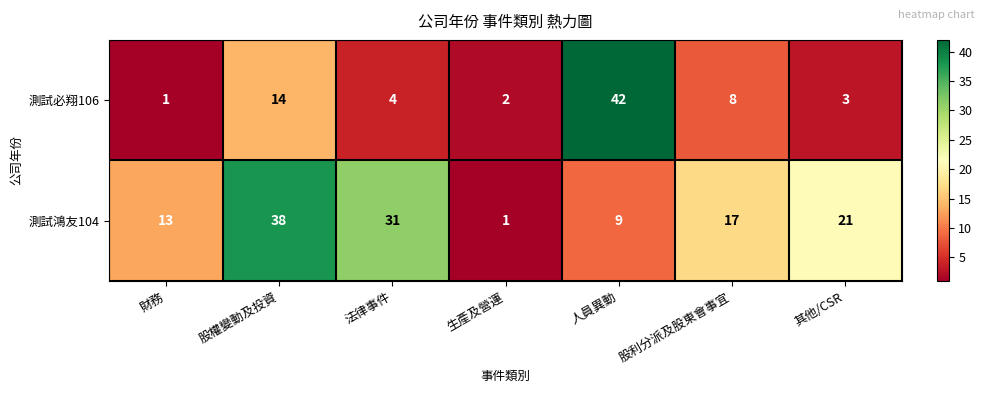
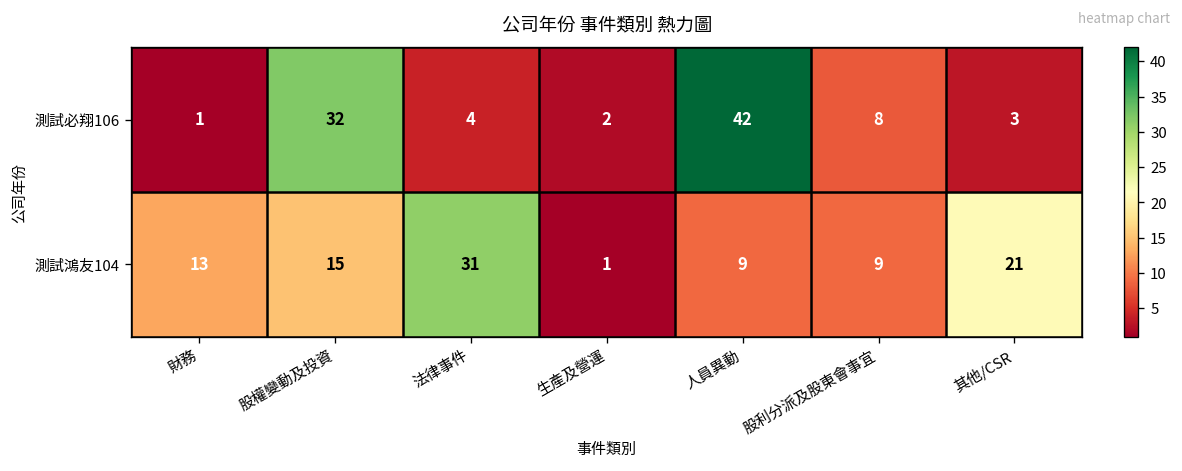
  {
    "測試必翔106": {
      "財務": 1,
-     "股權變動及投資": 14,
+     "股權變動及投資": 32,
      "法律事件": 4,
      "生產及營運": 2,
      "人員異動": 42,
      "股利分派及股東會事宜": 8,
      "其他/CSR": 3
    },
    "測試鴻友104": {
      "財務": 13,
-     "股權變動及投資": 38,
+     "股權變動及投資": 15,
      "法律事件": 31,
      "生產及營運": 1,
      "人員異動": 9,
-     "股利分派及股東會事宜": 17,
+     "股利分派及股東會事宜": 9,
      "其他/CSR": 21
    }
  }
